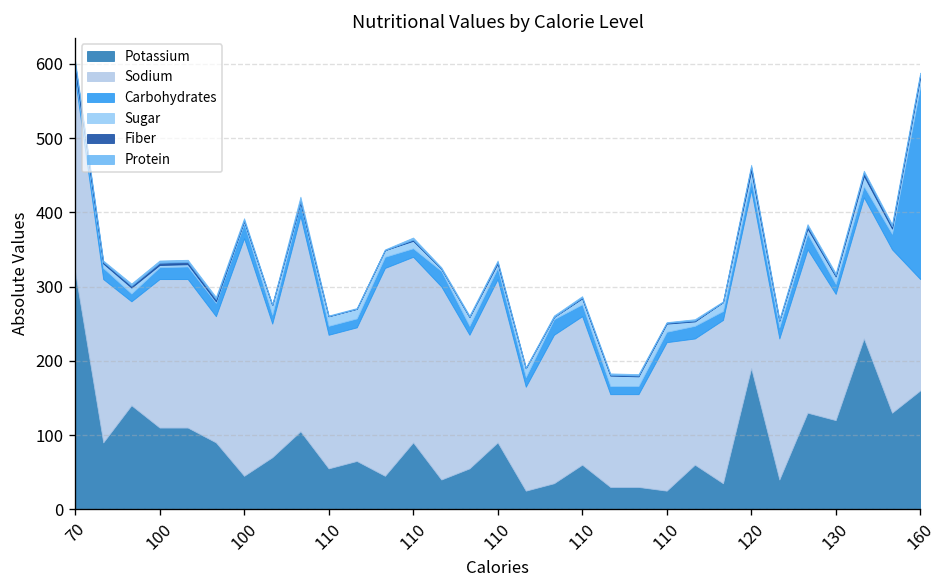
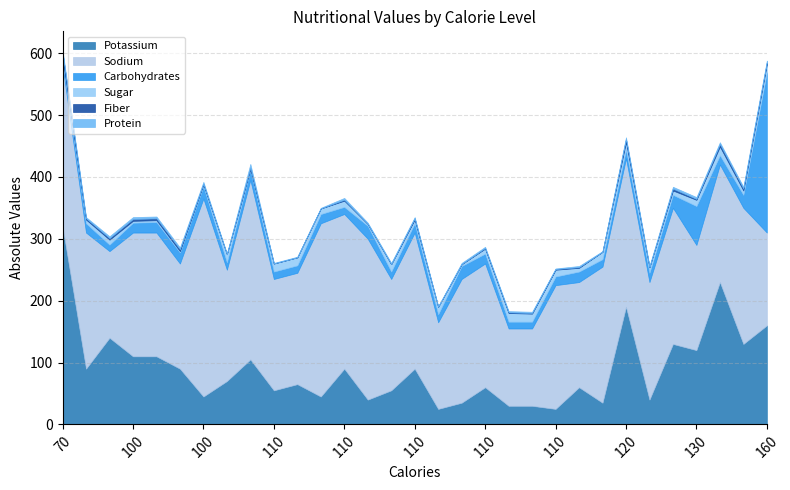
  {
    "Carbohydrates": {
      "70": 10,
      "120": 10,
-     "130": 10,
+     "130": 60,
      "160": 260
    }
  }
